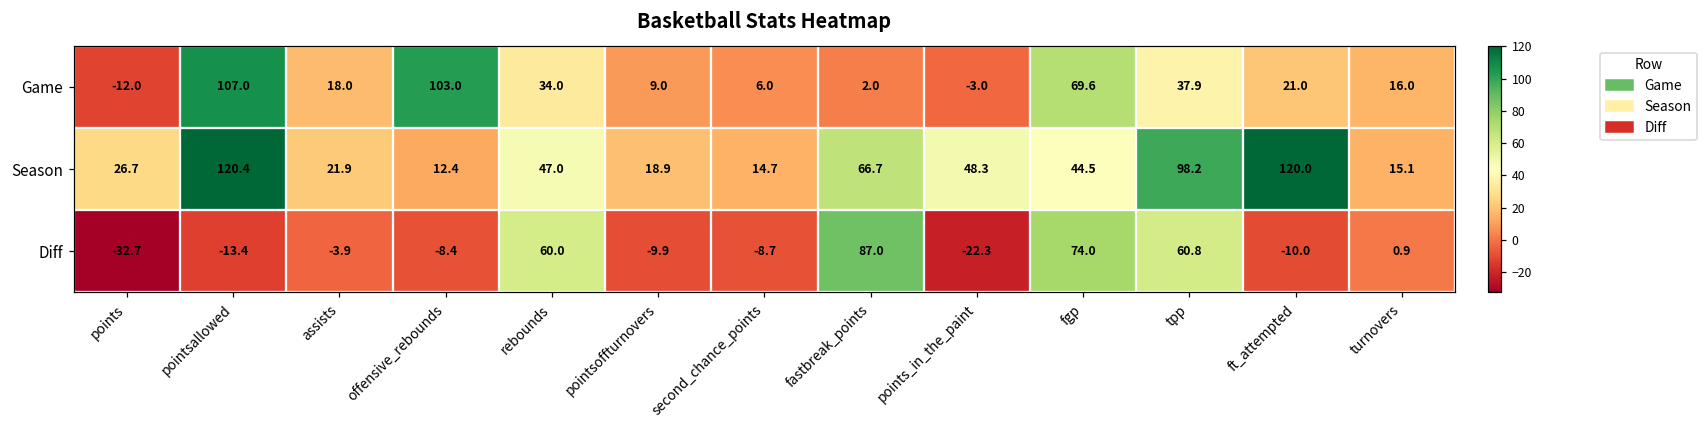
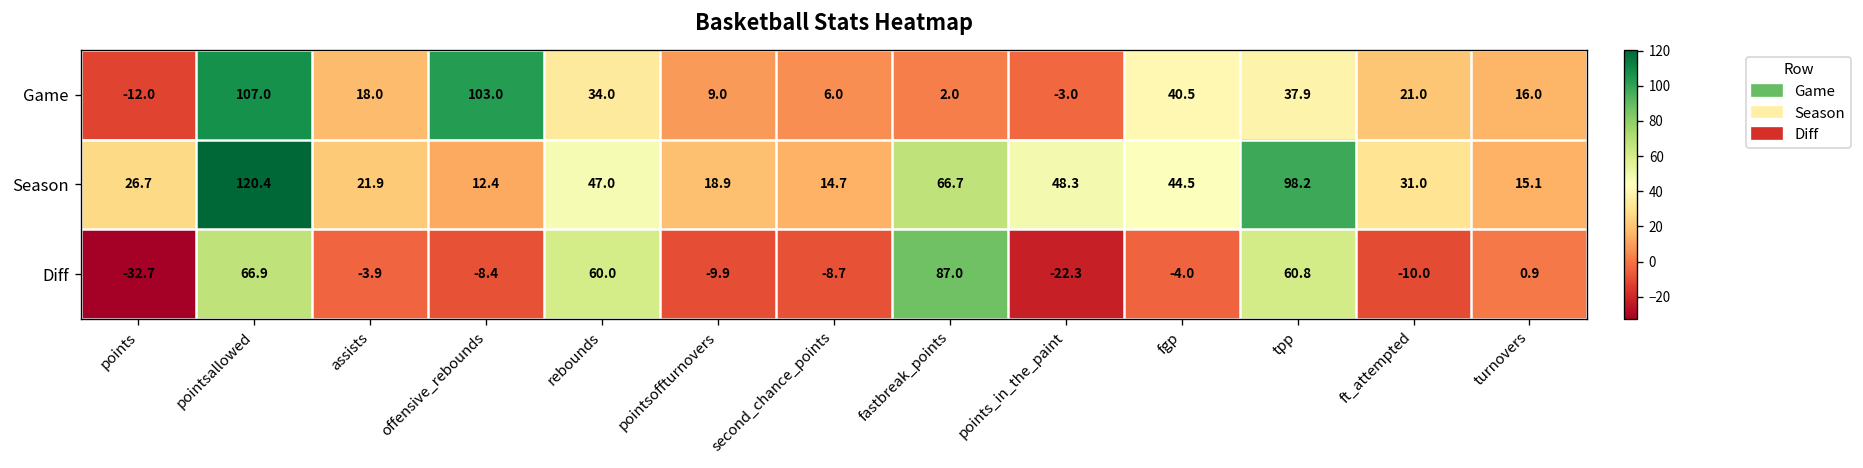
  {
    "Game": {
      "points": -12.0,
      "pointsallowed": 107.0,
      "assists": 18.0,
      "offensive_rebounds": 103.0,
      "rebounds": 34.0,
      "pointsoffturnovers": 9.0,
      "second_chance_points": 6.0,
      "fastbreak_points": 2.0,
      "points_in_the_paint": -3.0,
-     "fgp": 69.6,
+     "fgp": 40.5,
      "tpp": 37.9,
      "ft_attempted": 21.0,
      "turnovers": 16.0
    },
    "Season": {
      "points": 26.7,
      "pointsallowed": 120.4,
      "assists": 21.9,
      "offensive_rebounds": 12.4,
      "rebounds": 47.0,
      "pointsoffturnovers": 18.9,
      "second_chance_points": 14.7,
      "fastbreak_points": 66.7,
      "points_in_the_paint": 48.3,
      "fgp": 44.5,
      "tpp": 98.2,
-     "ft_attempted": 120.0,
+     "ft_attempted": 31.0,
      "turnovers": 15.1
    },
    "Diff": {
      "points": -32.7,
-     "pointsallowed": -13.4,
+     "pointsallowed": 66.9,
      "assists": -3.9,
      "offensive_rebounds": -8.4,
      "rebounds": 60.0,
      "pointsoffturnovers": -9.9,
      "second_chance_points": -8.7,
      "fastbreak_points": 87.0,
      "points_in_the_paint": -22.3,
-     "fgp": 74.0,
+     "fgp": -4.0,
      "tpp": 60.8,
      "ft_attempted": -10.0,
      "turnovers": 0.9
    }
  }
